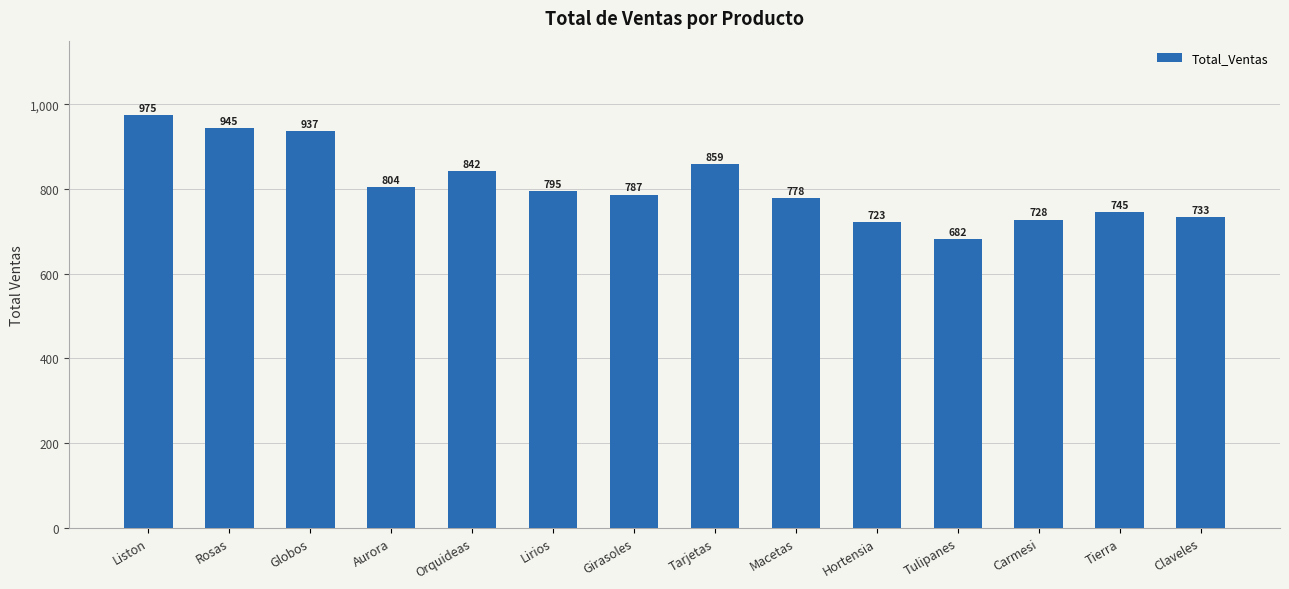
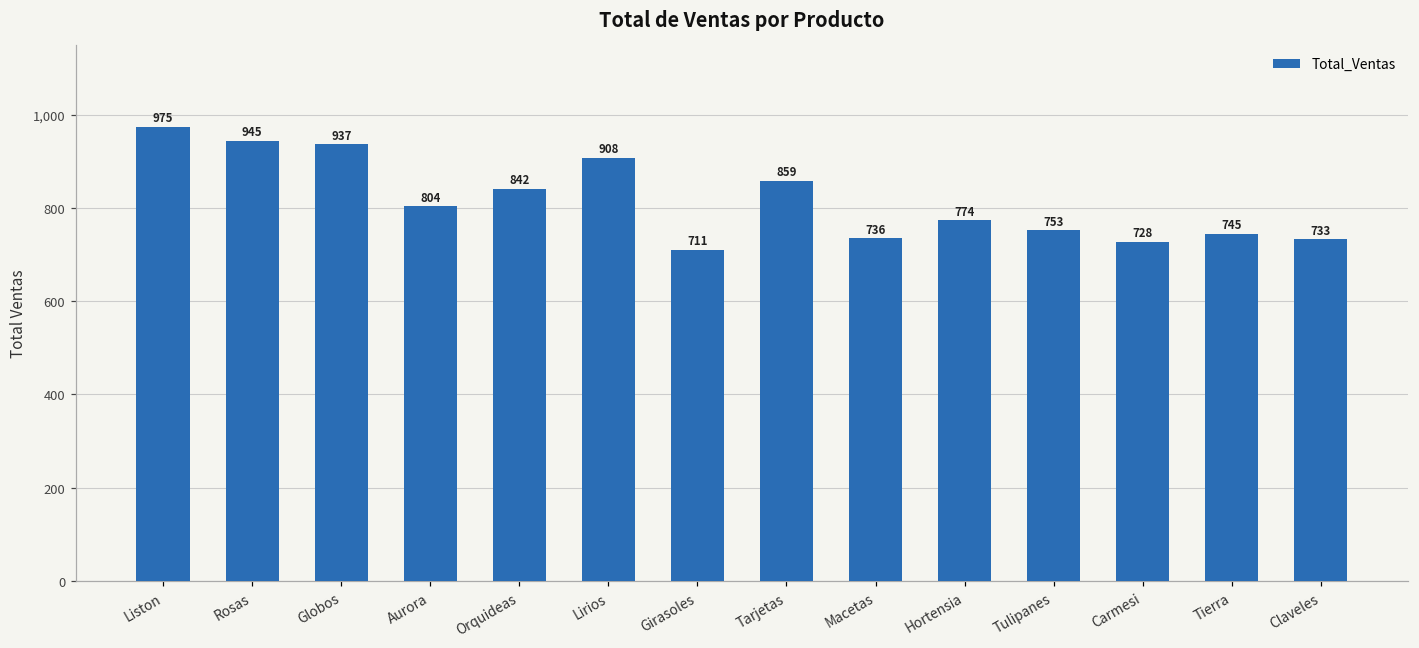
  {
    "Liston": 975,
    "Rosas": 945,
    "Globos": 937,
    "Aurora": 804,
    "Orquideas": 842,
-   "Lirios": 795,
-   "Girasoles": 787,
+   "Lirios": 908,
+   "Girasoles": 711,
    "Tarjetas": 859,
-   "Macetas": 778,
-   "Hortensia": 723,
-   "Tulipanes": 682,
+   "Macetas": 736,
+   "Hortensia": 774,
+   "Tulipanes": 753,
    "Carmesi": 728,
    "Tierra": 745,
    "Claveles": 733
  }
